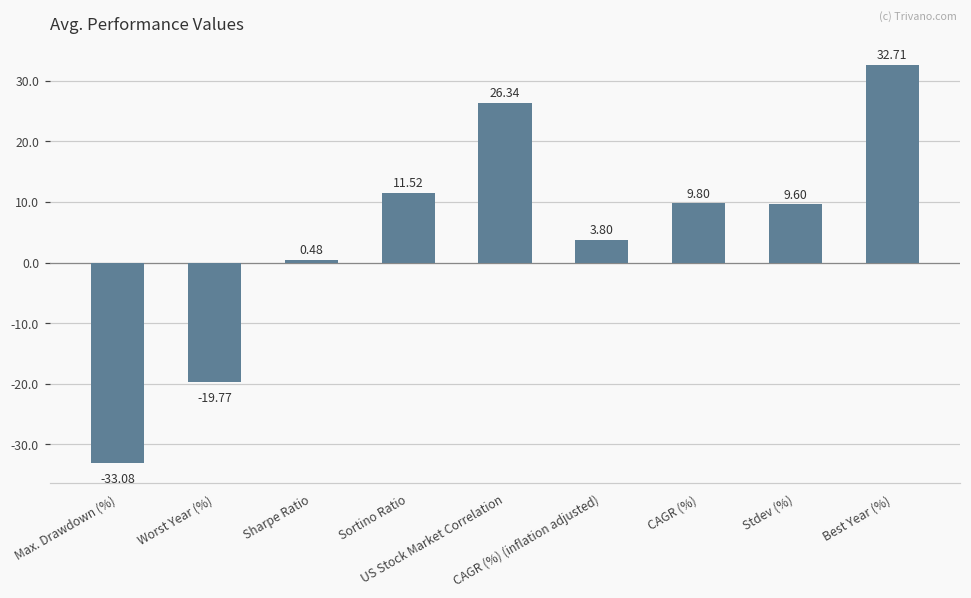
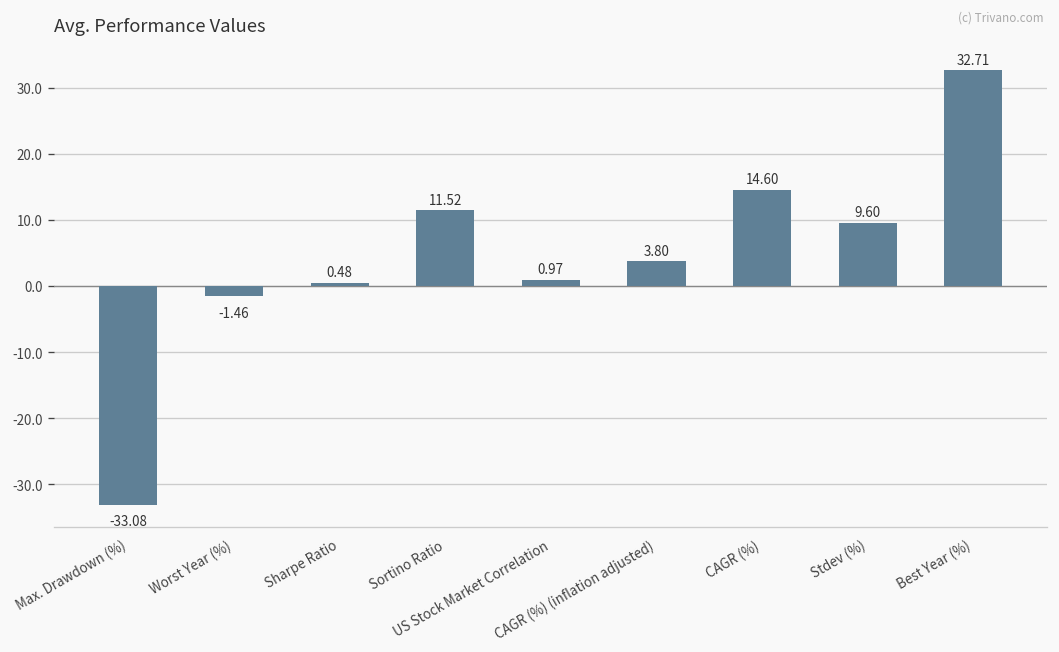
  {
    "Max. Drawdown (%)": -33.08,
-   "Worst Year (%)": -19.77,
+   "Worst Year (%)": -1.46,
    "Sharpe Ratio": 0.48,
    "Sortino Ratio": 11.52,
-   "US Stock Market Correlation": 26.34,
+   "US Stock Market Correlation": 0.97,
    "CAGR (%) (inflation adjusted)": 3.80,
-   "CAGR (%)": 9.80,
+   "CAGR (%)": 14.60,
    "Stdev (%)": 9.60,
    "Best Year (%)": 32.71
  }
